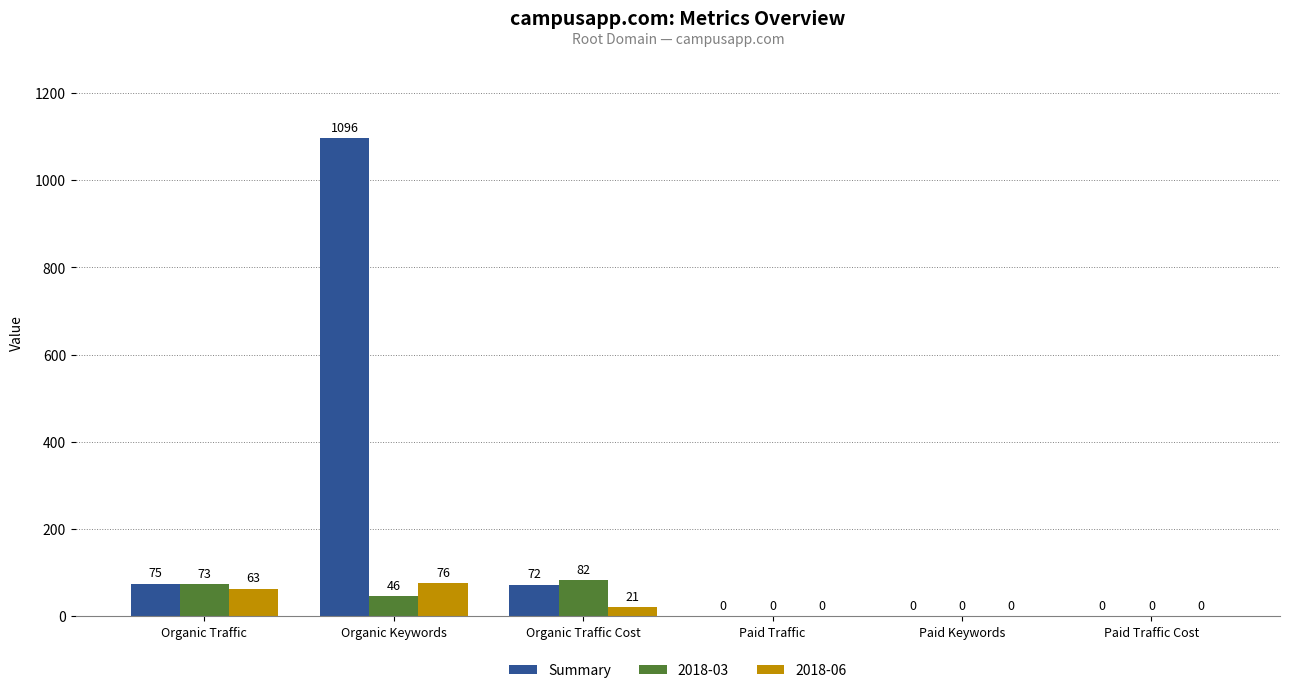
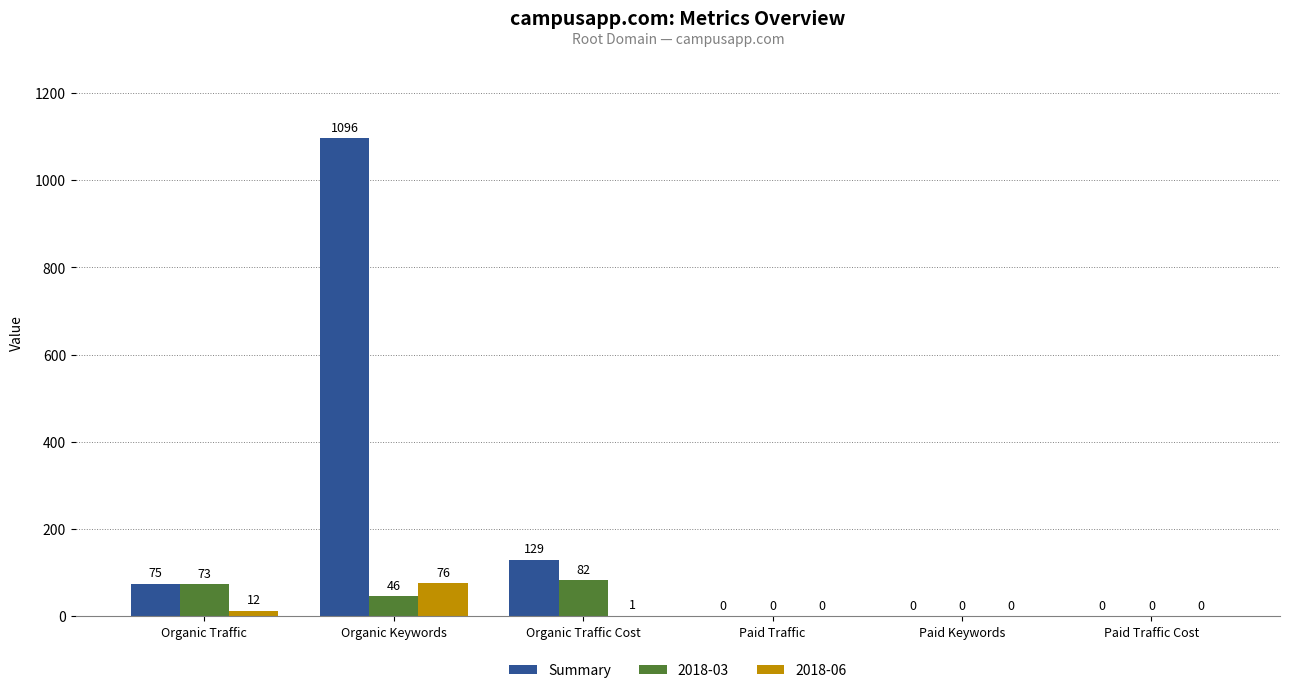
  {
    "Summary": {
      "Organic Traffic": 75,
      "Organic Keywords": 1096,
-     "Organic Traffic Cost": 72,
+     "Organic Traffic Cost": 129,
      "Paid Traffic": 0,
      "Paid Keywords": 0,
      "Paid Traffic Cost": 0
    },
    "2018-03": {
      "Organic Traffic": 73,
      "Organic Keywords": 46,
      "Organic Traffic Cost": 82,
      "Paid Traffic": 0,
      "Paid Keywords": 0,
      "Paid Traffic Cost": 0
    },
    "2018-06": {
-     "Organic Traffic": 63,
+     "Organic Traffic": 12,
      "Organic Keywords": 76,
-     "Organic Traffic Cost": 21,
+     "Organic Traffic Cost": 1,
      "Paid Traffic": 0,
      "Paid Keywords": 0,
      "Paid Traffic Cost": 0
    }
  }
